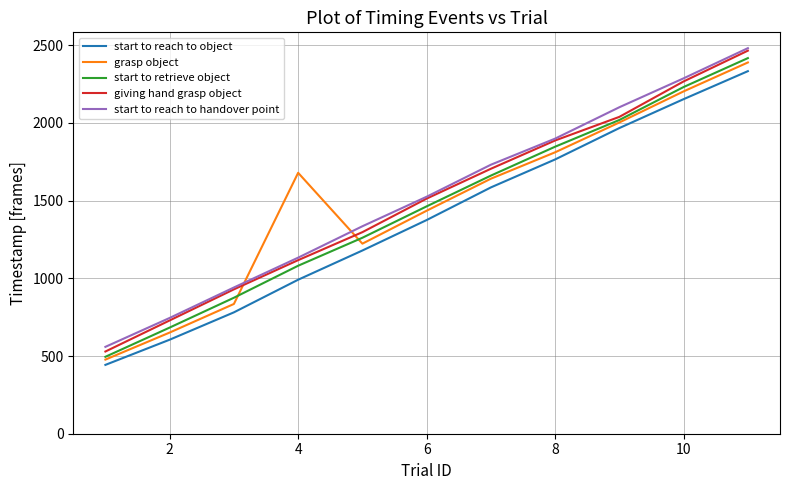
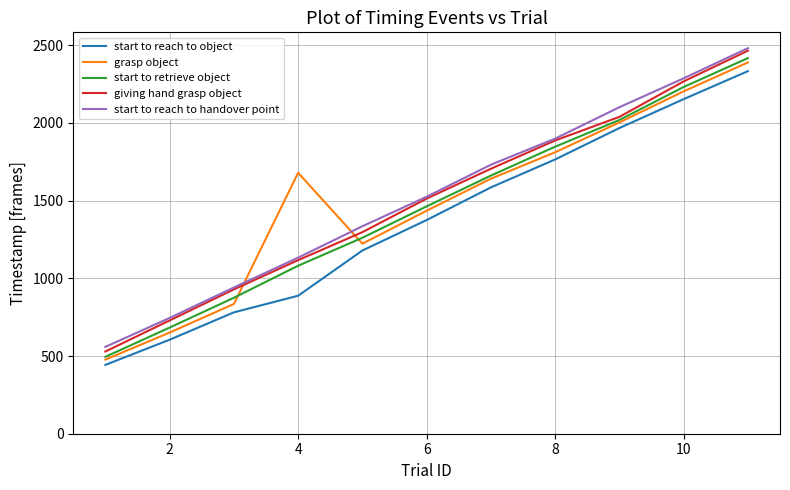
  {
    "start to reach to object": {
      "2": 610,
-     "4": 990,
+     "4": 890,
      "6": 1380,
      "8": 1770,
      "10": 2150
    },
    "grasp object": {
      "2": 650,
      "4": 1680,
      "6": 1440,
      "8": 1810,
      "10": 2200
    },
    "start to retrieve object": {
      "2": 680,
      "4": 1080,
      "6": 1460,
      "8": 1850,
      "10": 2230
    },
    "giving hand grasp object": {
      "10": 2270
    },
    "start to reach to handover point": {
      "10": 2290
    }
  }
